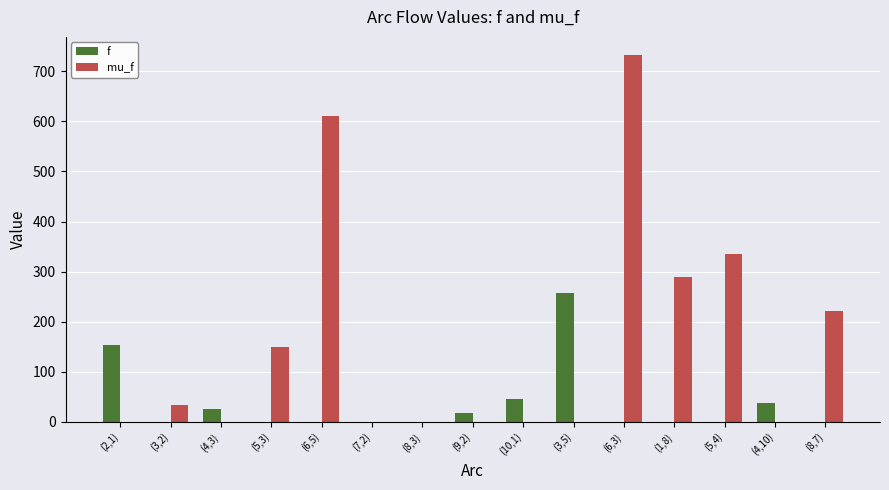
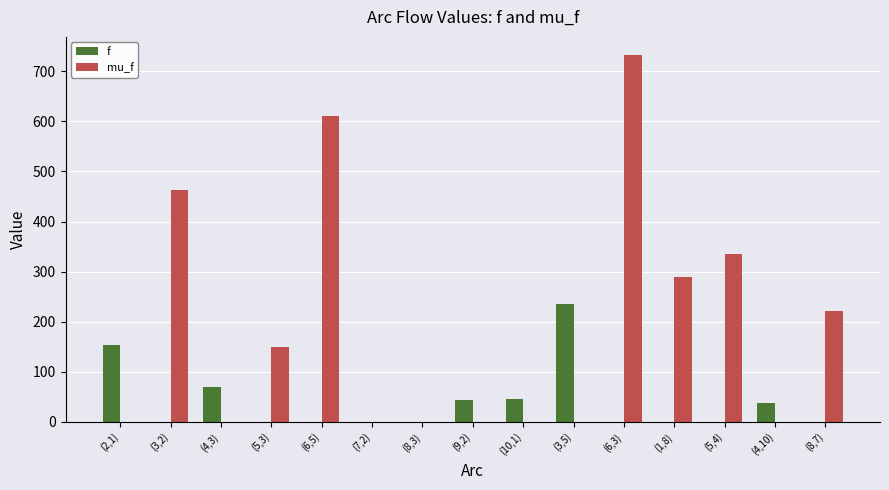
  {
    "f": {
      "(2,1)": 150,
      "(3,2)": 0,
-     "(4,3)": 30,
+     "(4,3)": 70,
      "(5,3)": 0,
      "(6,5)": 0,
      "(7,2)": 0,
      "(8,3)": 0,
-     "(9,2)": 20,
+     "(9,2)": 40,
      "(10,1)": 40,
-     "(3,5)": 260,
+     "(3,5)": 240,
      "(6,3)": 0,
      "(1,8)": 0,
      "(5,4)": 0,
      "(4,10)": 40,
      "(8,7)": 0
    },
    "mu_f": {
      "(2,1)": 0,
-     "(3,2)": 30,
+     "(3,2)": 460,
      "(4,3)": 0,
      "(5,3)": 150,
      "(6,5)": 610,
      "(7,2)": 0,
      "(8,3)": 0,
      "(9,2)": 0,
      "(10,1)": 0,
      "(3,5)": 0,
      "(6,3)": 730,
      "(1,8)": 290,
      "(5,4)": 330,
      "(4,10)": 0,
      "(8,7)": 220
    }
  }
